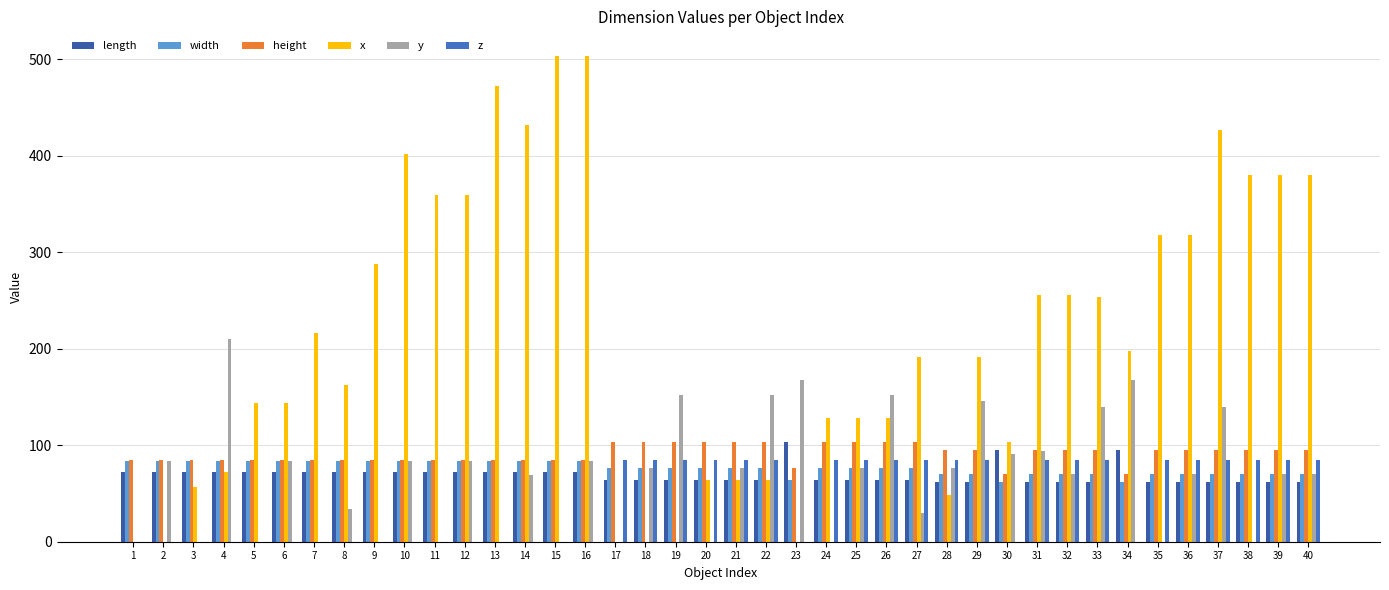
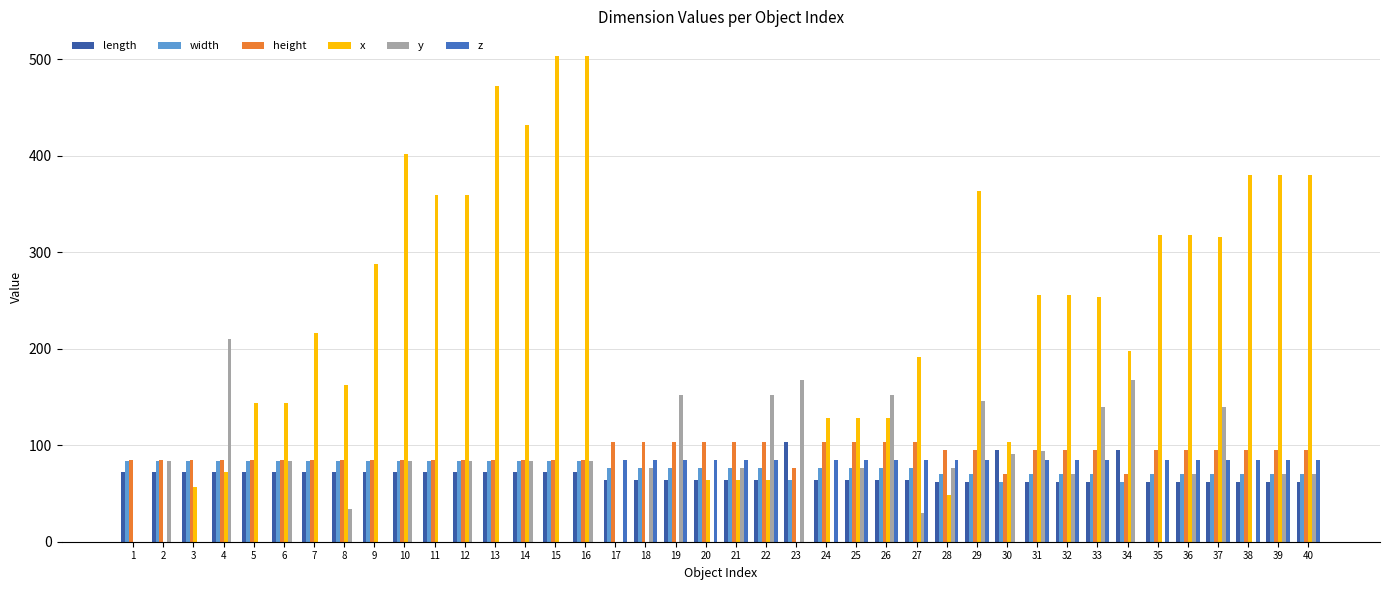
  {
    "height": {
      "1": 90,
      "2": 90,
      "3": 90,
      "4": 90,
      "5": 90,
      "6": 90,
      "7": 90,
      "8": 90,
      "9": 90,
      "10": 90,
      "11": 90,
      "12": 90,
      "13": 90,
      "14": 90,
      "15": 90,
      "16": 90,
      "17": 100,
      "18": 100,
      "19": 100,
      "20": 100,
      "21": 100,
      "22": 100,
      "23": 80,
      "24": 100,
      "25": 100,
      "26": 100,
      "27": 100,
      "28": 100,
      "29": 100,
      "30": 70,
      "31": 100,
      "32": 100,
      "33": 100,
      "34": 70,
      "35": 100,
      "36": 100,
      "37": 100,
      "38": 100,
      "39": 100,
      "40": 100
    },
    "x": {
      "1": 0,
      "2": 0,
      "3": 60,
      "4": 70,
      "5": 140,
      "6": 140,
      "7": 220,
      "8": 160,
      "9": 290,
      "10": 400,
      "11": 360,
      "12": 360,
      "13": 470,
      "14": 430,
      "15": 500,
      "16": 500,
      "17": 0,
      "18": 0,
      "19": 0,
      "20": 60,
      "21": 60,
      "22": 60,
      "23": 0,
      "24": 130,
      "25": 130,
      "26": 130,
      "27": 190,
      "28": 50,
-     "29": 190,
+     "29": 360,
      "30": 100,
      "31": 260,
      "32": 260,
      "33": 250,
      "34": 200,
      "35": 320,
      "36": 320,
-     "37": 430,
+     "37": 320,
      "38": 380,
      "39": 380,
      "40": 380
    },
    "y": {
      "1": 0,
      "2": 80,
      "3": 0,
      "4": 210,
      "5": 0,
      "6": 80,
      "7": 0,
      "8": 30,
      "9": 0,
      "10": 80,
      "11": 0,
      "12": 80,
      "13": 0,
-     "14": 70,
+     "14": 80,
      "15": 0,
      "16": 80,
      "17": 0,
      "18": 80,
      "19": 150,
      "20": 0,
      "21": 80,
      "22": 150,
      "23": 170,
      "24": 0,
      "25": 80,
      "26": 150,
      "27": 30,
      "28": 80,
      "29": 150,
      "30": 90,
      "31": 90,
      "32": 70,
      "33": 140,
      "34": 170,
      "35": 0,
      "36": 70,
      "37": 140,
      "38": 0,
      "39": 70,
      "40": 70
    }
  }
